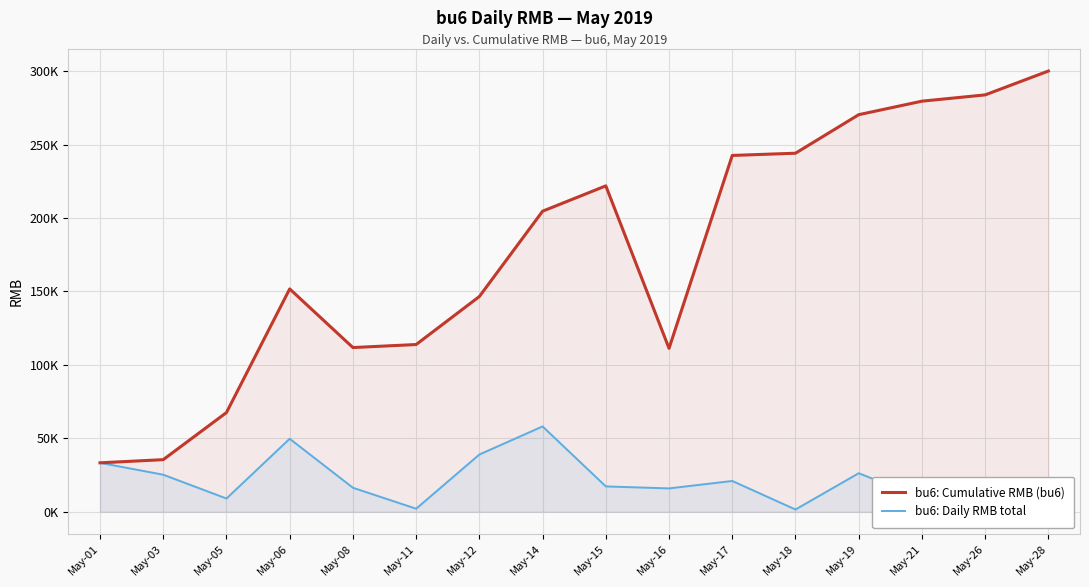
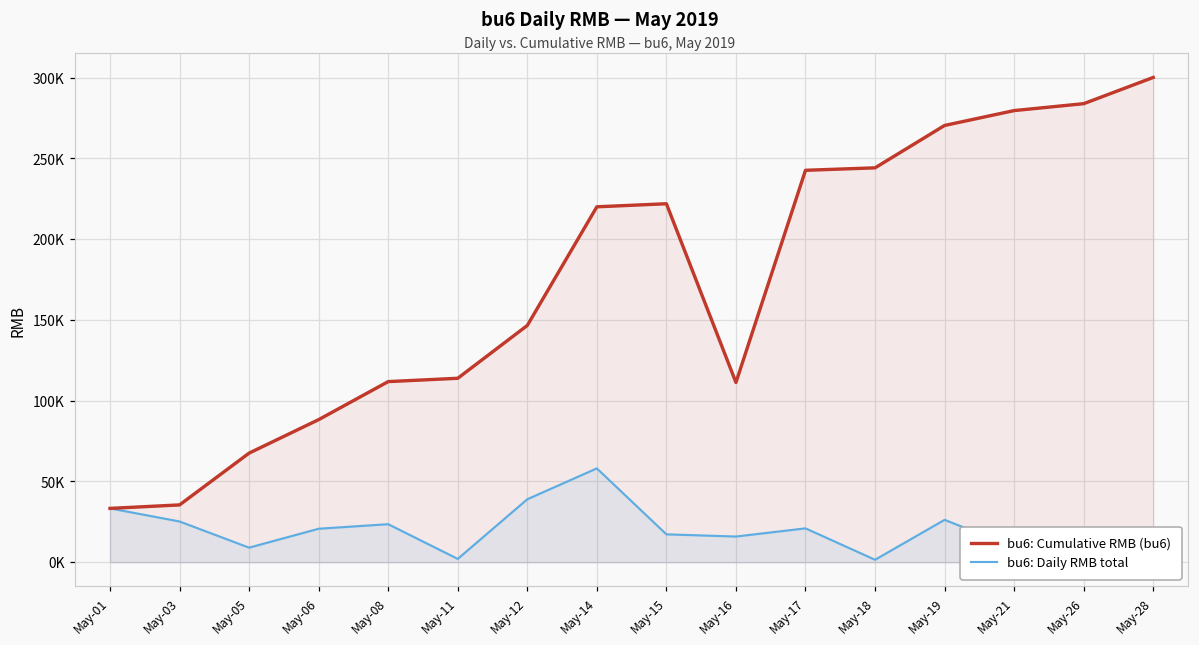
  {
    "bu6: Cumulative RMB (bu6)": {
      "May-03": 35000,
      "May-05": 68000,
-     "May-06": 152000,
+     "May-06": 88000,
      "May-08": 112000,
      "May-11": 114000,
      "May-12": 147000,
-     "May-14": 205000,
+     "May-14": 220000,
      "May-15": 222000,
      "May-16": 111000,
      "May-17": 243000,
      "May-18": 244000,
      "May-19": 270000,
      "May-21": 280000,
      "May-26": 284000,
      "May-28": 300000
    },
    "bu6: Daily RMB total": {
      "May-03": 25000,
      "May-05": 9000,
-     "May-06": 50000,
-     "May-08": 16000,
+     "May-06": 21000,
+     "May-08": 24000,
      "May-11": 2000,
      "May-12": 39000,
      "May-14": 58000,
      "May-15": 17000,
      "May-16": 16000,
      "May-17": 21000,
      "May-18": 2000,
      "May-19": 26000
    }
  }
